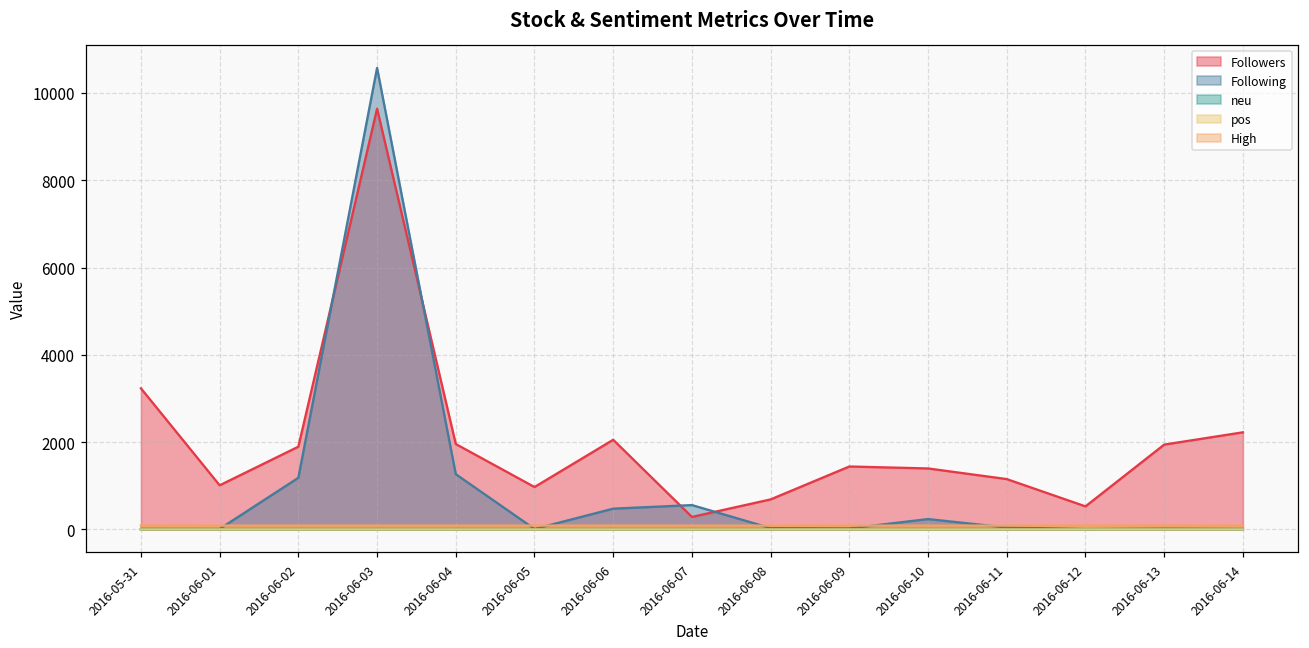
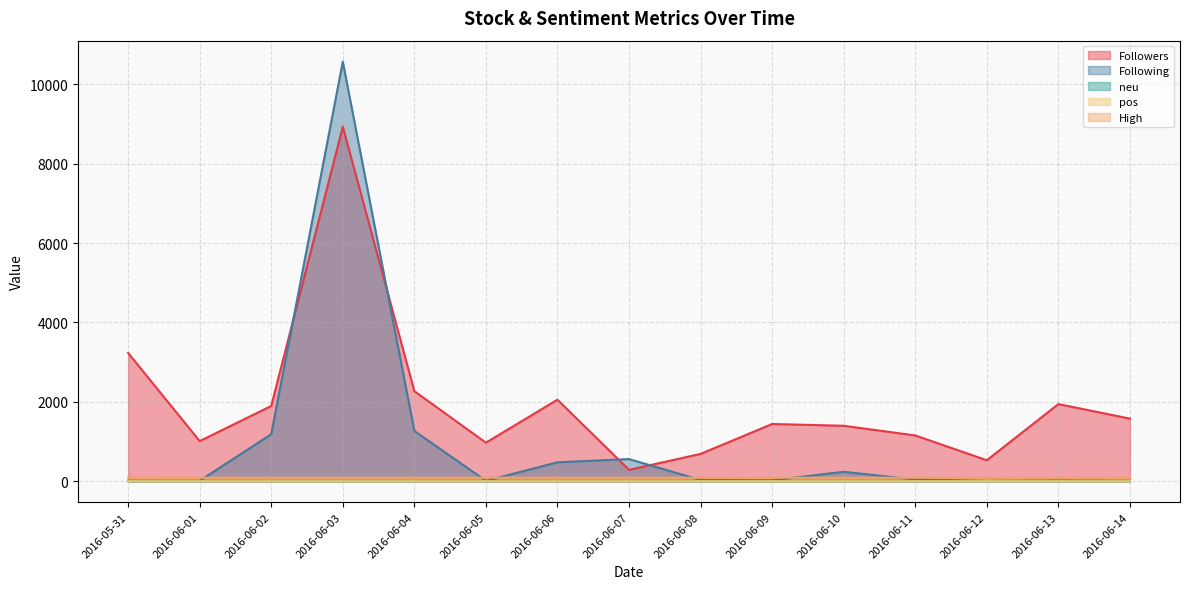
  {
    "Followers": {
      "2016-05-31": 3200,
      "2016-06-01": 1000,
      "2016-06-02": 1900,
-     "2016-06-03": 9600,
-     "2016-06-04": 2000,
+     "2016-06-03": 8900,
+     "2016-06-04": 2300,
      "2016-06-05": 1000,
      "2016-06-06": 2100,
      "2016-06-07": 300,
      "2016-06-08": 700,
      "2016-06-09": 1400,
      "2016-06-10": 1400,
      "2016-06-11": 1200,
      "2016-06-12": 500,
      "2016-06-13": 1900,
-     "2016-06-14": 2200
+     "2016-06-14": 1600
    },
    "Following": {
      "2016-06-02": 1200,
      "2016-06-03": 10600,
      "2016-06-04": 1300,
      "2016-06-06": 500,
      "2016-06-07": 600,
      "2016-06-10": 200
    }
  }
